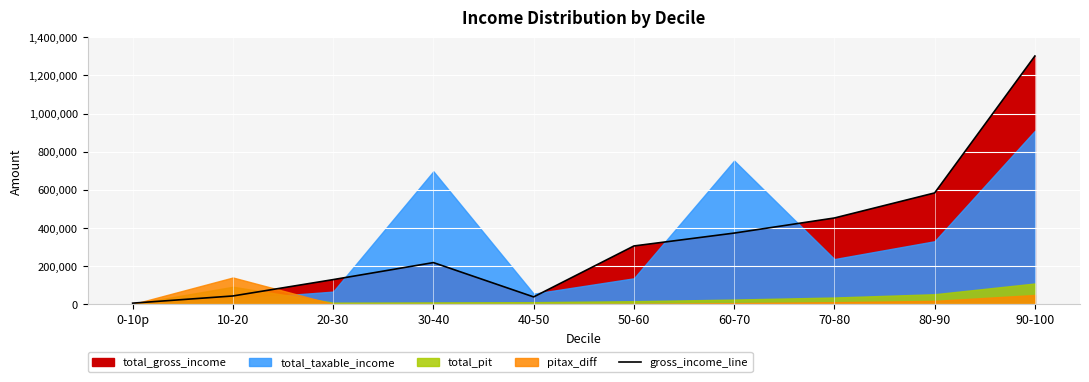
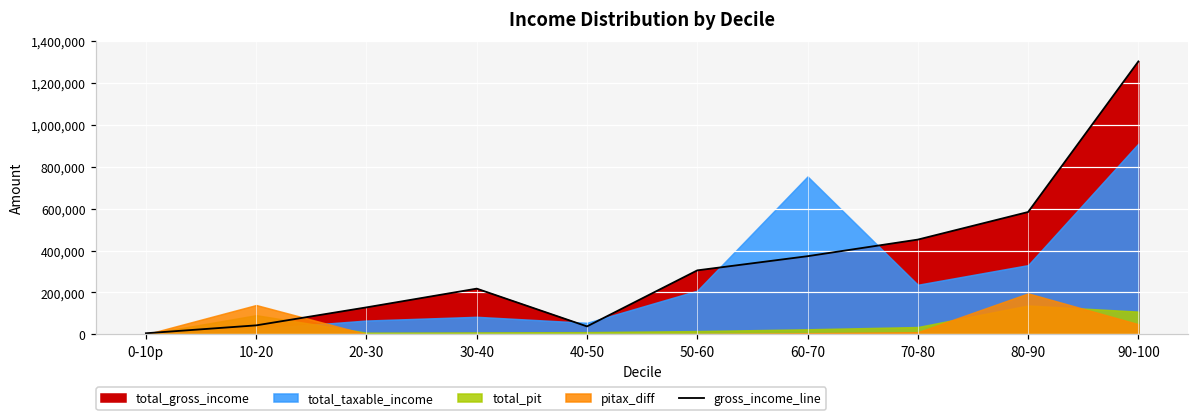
  {
    "total_gross_income": {
      "10-20": "40,000",
      "20-30": "130,000",
      "30-40": "220,000",
      "40-50": "40,000",
      "50-60": "310,000",
      "60-70": "370,000",
      "70-80": "450,000",
      "80-90": "580,000",
      "90-100": "1,300,000"
    },
    "total_taxable_income": {
      "10-20": "30,000",
      "20-30": "70,000",
-     "30-40": "700,000",
+     "30-40": "80,000",
      "40-50": "50,000",
-     "50-60": "140,000",
+     "50-60": "210,000",
      "60-70": "750,000",
      "70-80": "240,000",
      "80-90": "330,000",
      "90-100": "910,000"
    },
    "total_pit": {
      "10-20": "90,000",
      "50-60": "20,000",
      "60-70": "20,000",
      "70-80": "30,000",
-     "80-90": "50,000",
+     "80-90": "140,000",
      "90-100": "110,000"
    },
    "pitax_diff": {
      "10-20": "140,000",
-     "80-90": "20,000",
+     "80-90": "200,000",
      "90-100": "50,000"
    }
  }
